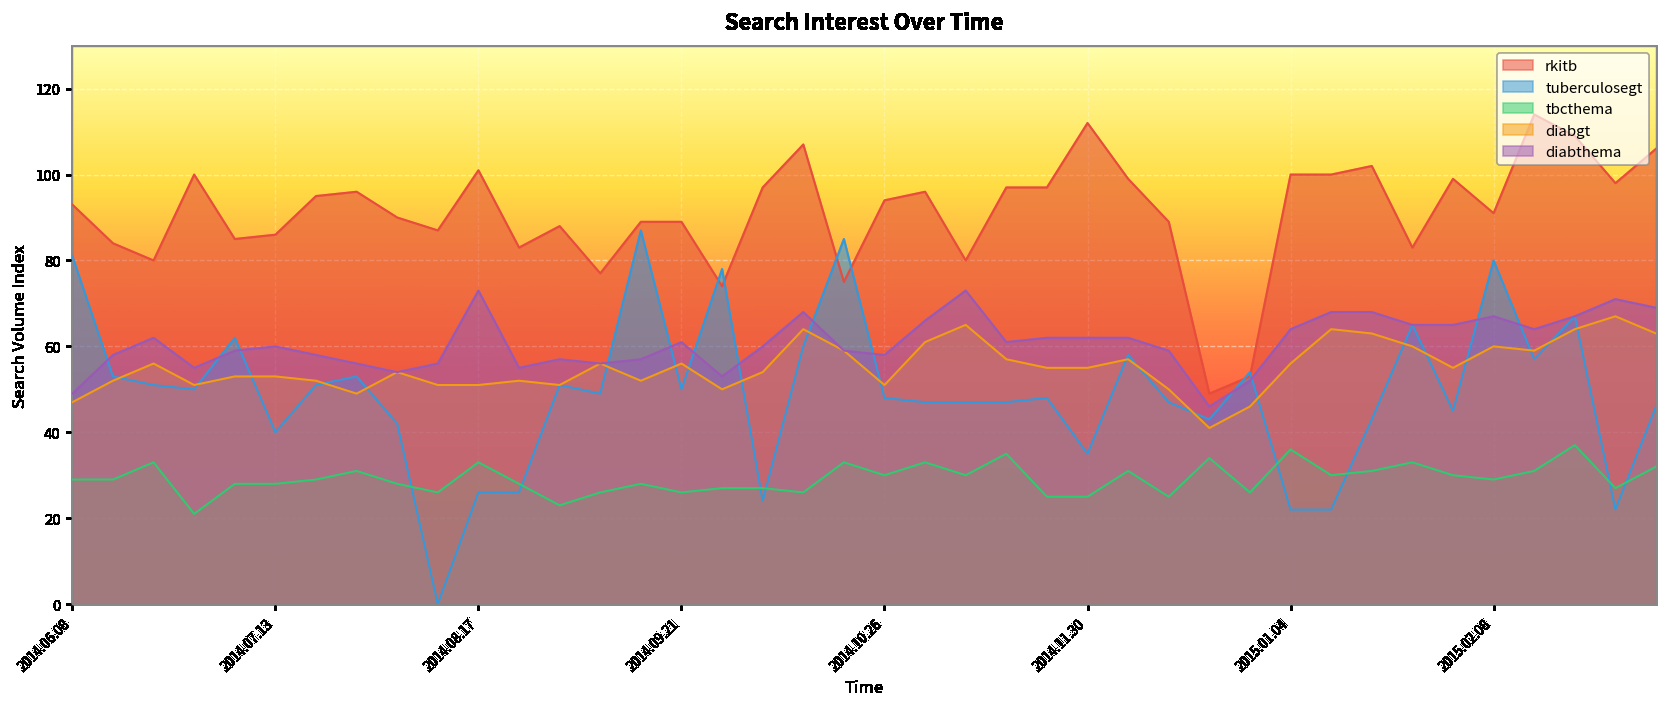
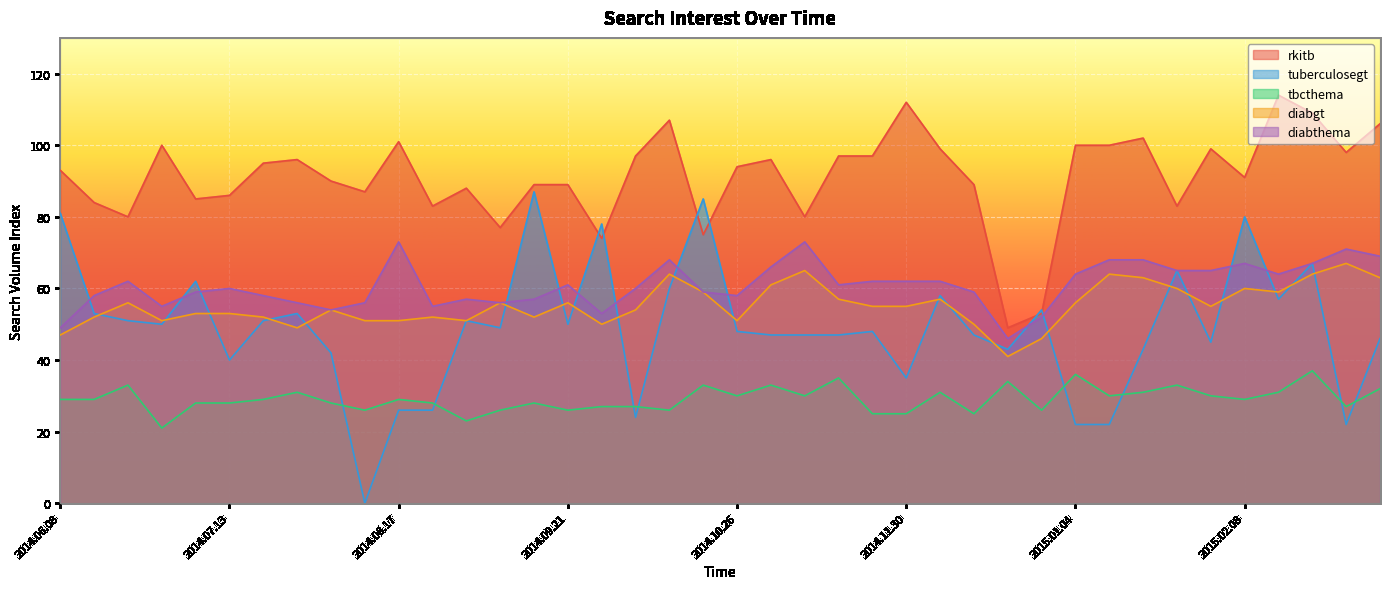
  {
    "rkitb": {
      "2014.06.08": 93,
      "2014.07.13": 86,
      "2014.08.17": 101,
      "2014.09.21": 89,
      "2014.10.26": 94,
      "2014.11.30": 112,
      "2015.01.04": 100,
      "2015.02.08": 91
    },
    "tuberculosegt": {
      "2014.06.08": 81,
      "2014.07.13": 40,
      "2014.08.17": 26,
      "2014.09.21": 50,
      "2014.10.26": 48,
      "2014.11.30": 35,
      "2015.01.04": 22,
      "2015.02.08": 80
    },
    "tbcthema": {
      "2014.06.08": 29,
      "2014.07.13": 28,
-     "2014.08.17": 33,
+     "2014.08.17": 29,
      "2014.09.21": 26,
      "2014.10.26": 30,
      "2014.11.30": 25,
      "2015.01.04": 36,
      "2015.02.08": 29
    },
    "diabgt": {
      "2014.06.08": 47,
      "2014.07.13": 53,
      "2014.08.17": 51,
      "2014.09.21": 56,
      "2014.10.26": 51,
      "2014.11.30": 55,
      "2015.01.04": 56,
      "2015.02.08": 60
    },
    "diabthema": {
      "2014.06.08": 49,
      "2014.07.13": 60,
      "2014.08.17": 73,
      "2014.09.21": 61,
      "2014.10.26": 58,
      "2014.11.30": 62,
      "2015.01.04": 64,
      "2015.02.08": 67
    }
  }
